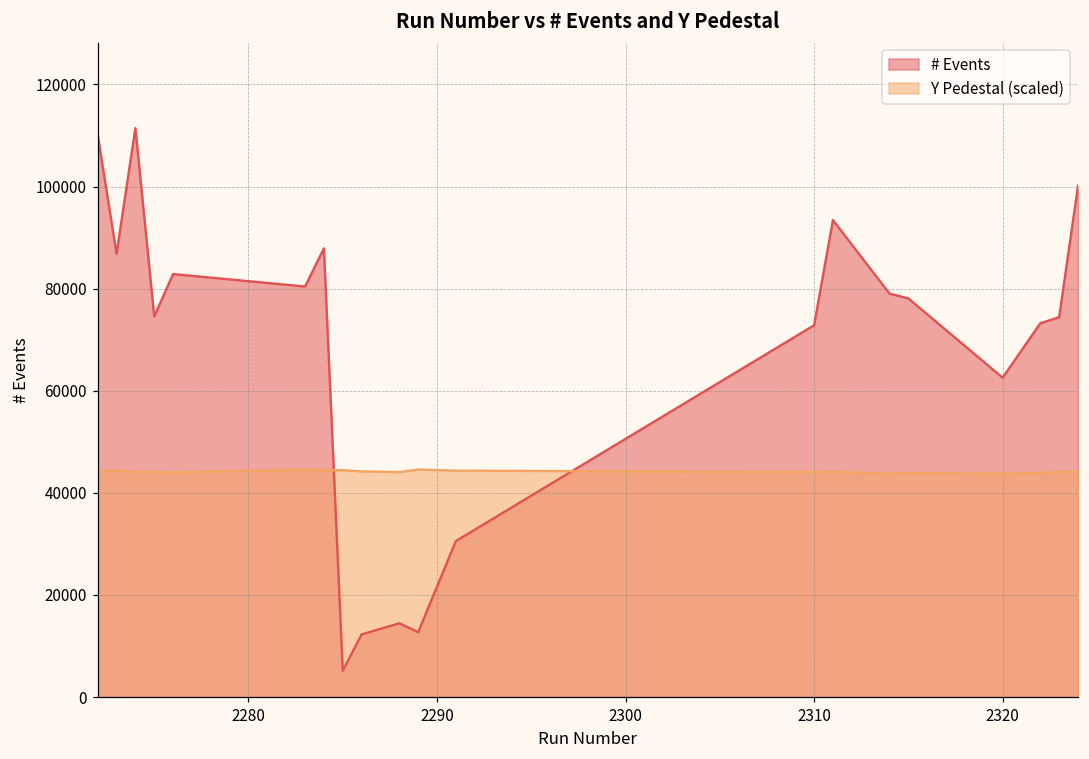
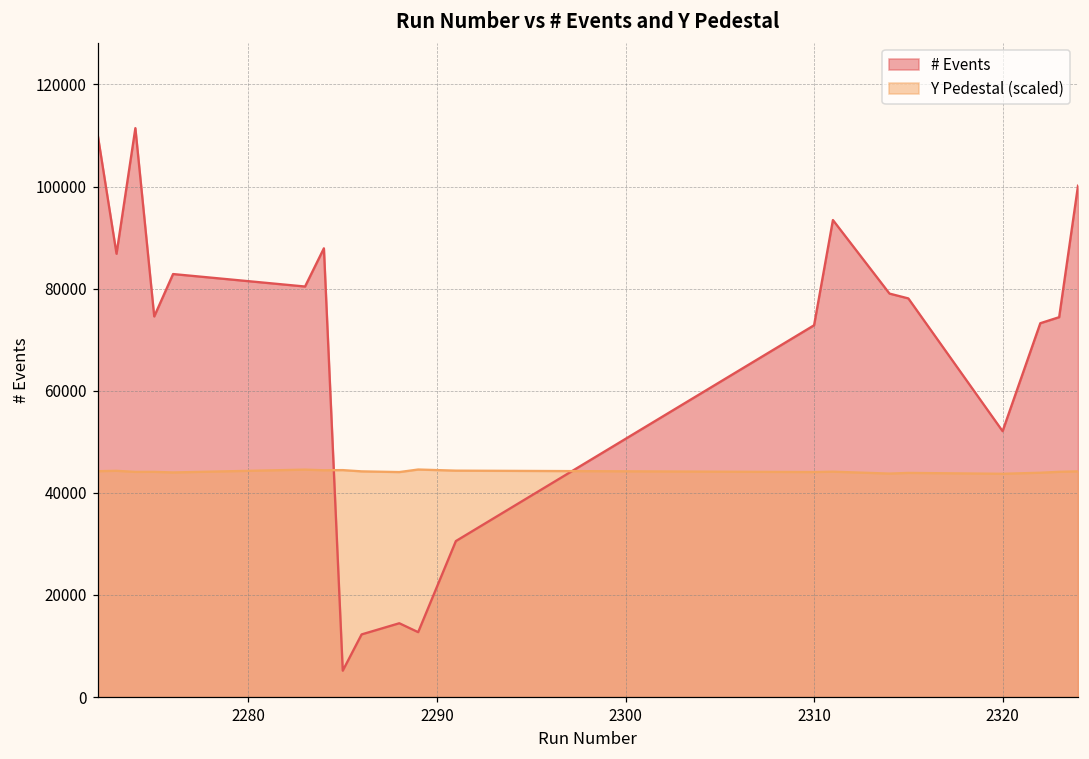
  {
    "# Events": {
      "2310": 73000,
-     "2320": 63000
+     "2320": 52000
    },
    "Y Pedestal (scaled)": {
      "2310": 44000,
      "2320": 44000
    }
  }
